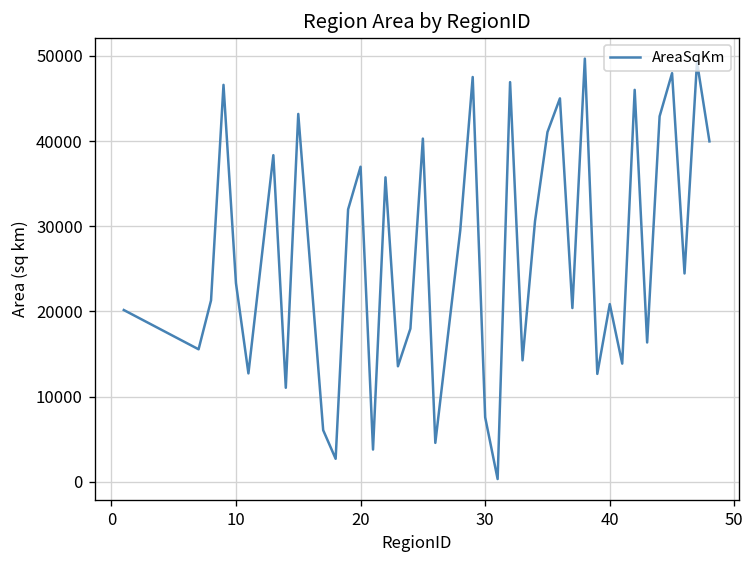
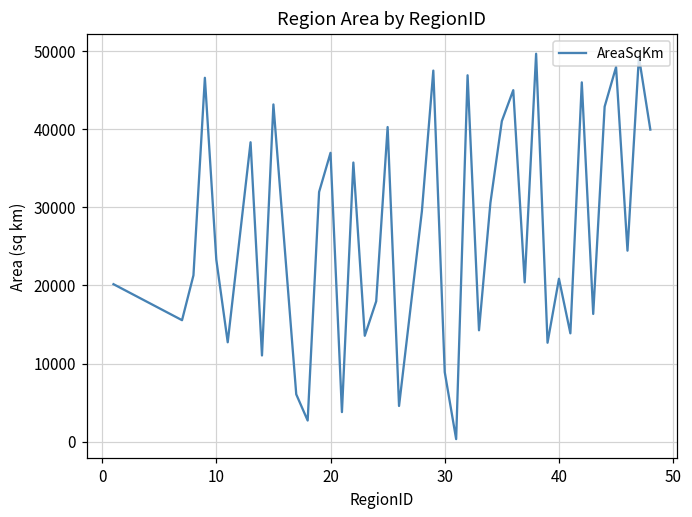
  {
    "10": 23000,
    "20": 37000,
-   "30": 8000,
+   "30": 9000,
    "40": 21000
  }
